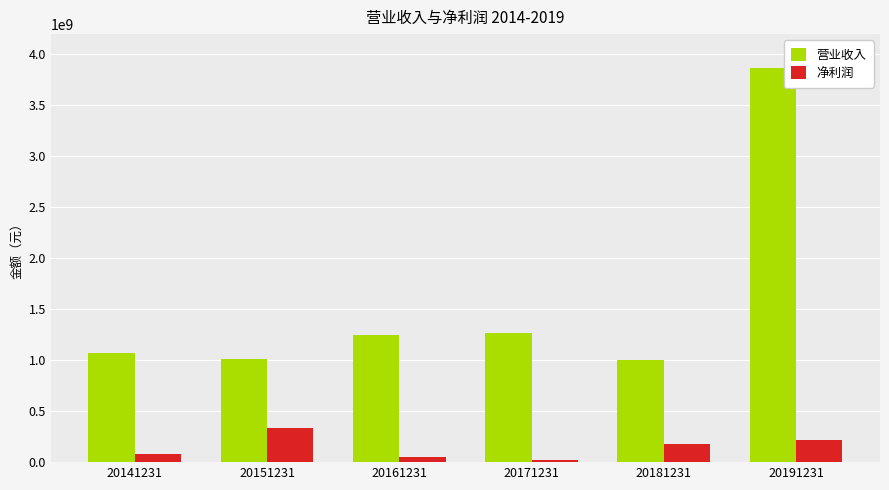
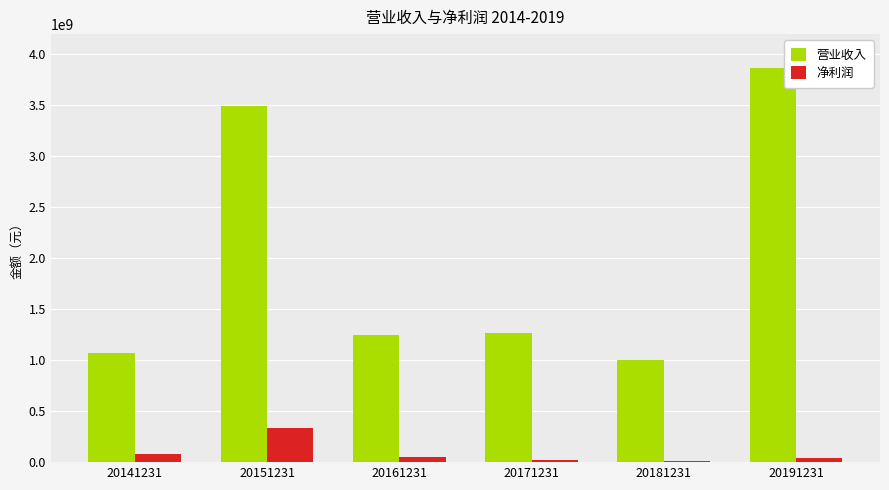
  {
    "营业收入": {
      "20141231": 1080000000,
-     "20151231": 1010000000,
+     "20151231": 3500000000,
      "20161231": 1250000000,
      "20171231": 1270000000,
      "20181231": 1000000000,
      "20191231": 3860000000
    },
    "净利润": {
      "20141231": 80000000,
      "20151231": 340000000,
      "20161231": 50000000,
-     "20181231": 180000000,
-     "20191231": 220000000
+     "20181231": 10000000,
+     "20191231": 40000000
    }
  }
